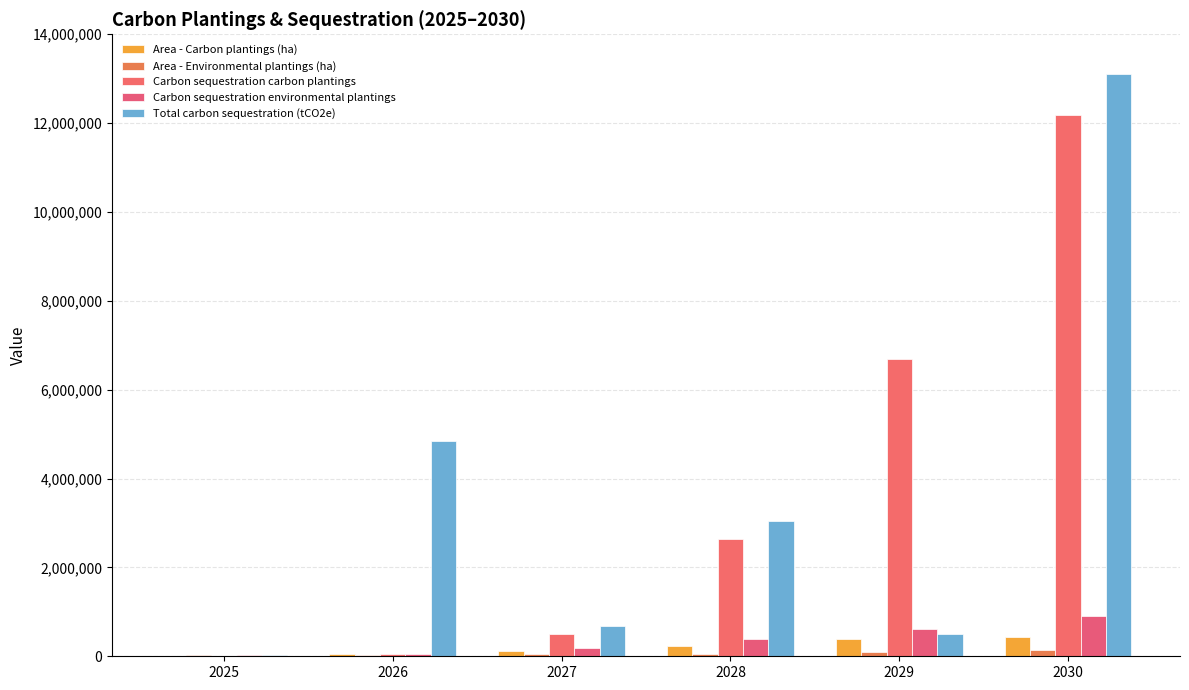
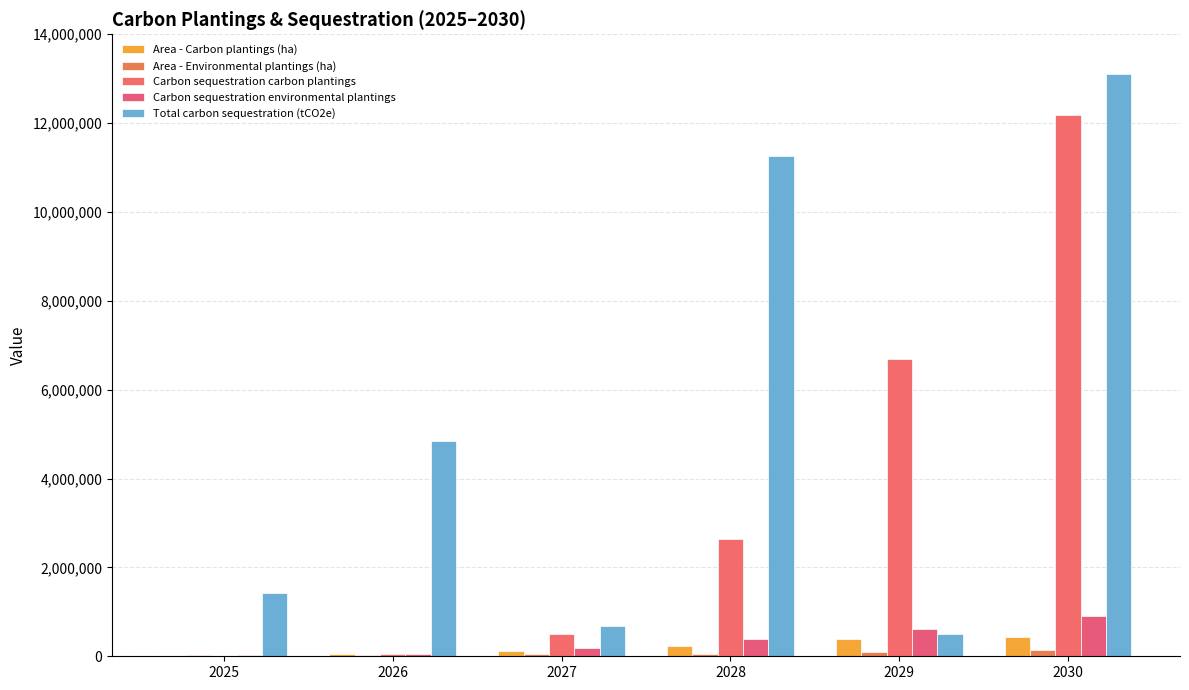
  {
    "Total carbon sequestration (tCO2e)": {
-     "2025": "0",
+     "2025": "1,400,000",
      "2026": "4,800,000",
      "2027": "700,000",
-     "2028": "3,000,000",
+     "2028": "11,300,000",
      "2029": "500,000",
      "2030": "13,100,000"
    }
  }
